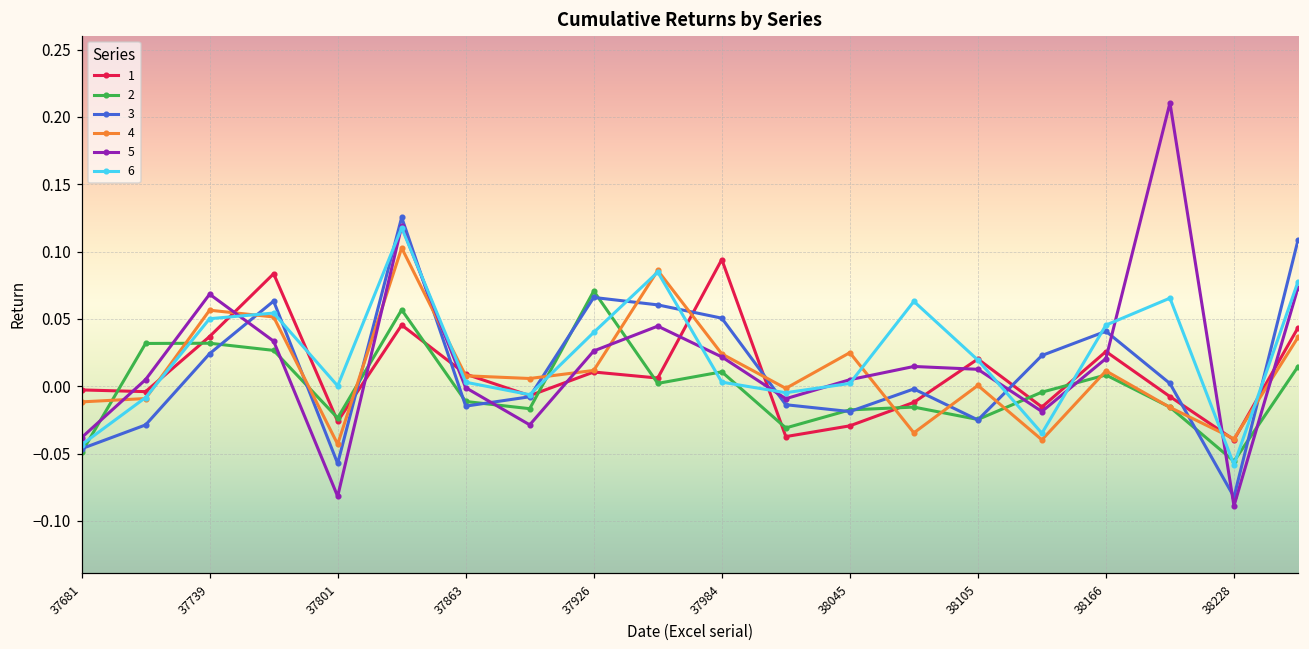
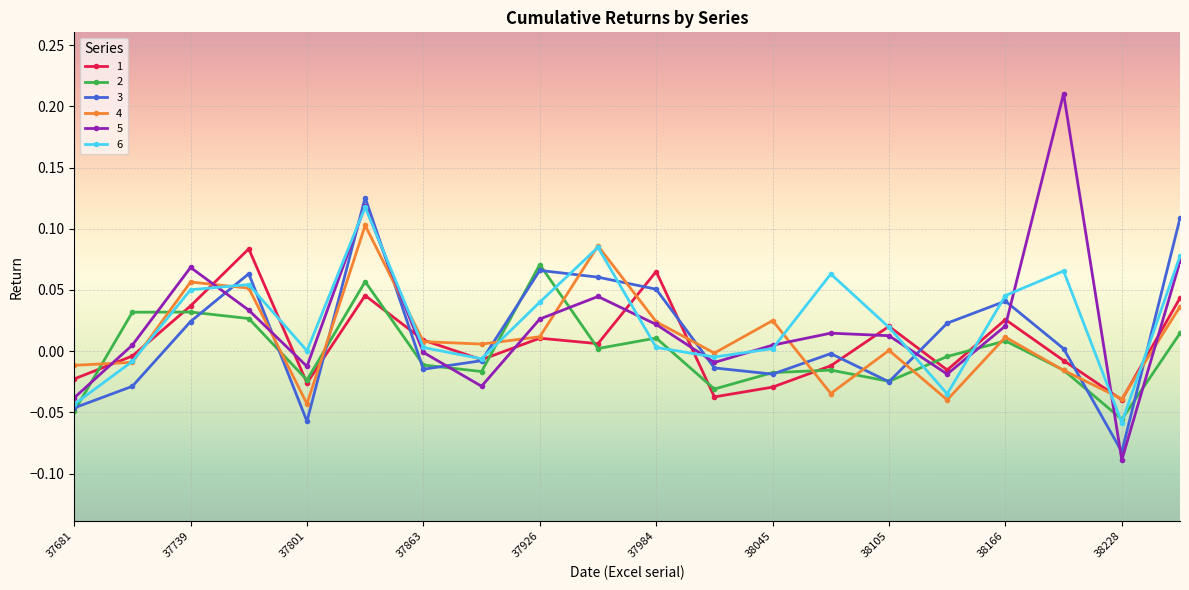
  {
    "1": {
-     "37681": -0.003,
+     "37681": -0.023,
      "37739": 0.037,
      "37801": -0.026,
-     "37984": 0.094,
+     "37984": 0.065,
      "38045": -0.029,
      "38166": 0.026
    },
    "2": {
      "37681": -0.049,
      "37739": 0.032,
      "37801": -0.024,
      "37863": -0.011,
      "37926": 0.071,
      "37984": 0.011,
      "38166": 0.008,
      "38228": -0.056
    },
    "3": {
      "37681": -0.046,
      "37739": 0.024,
      "37801": -0.057,
      "37863": -0.015,
      "37926": 0.066,
      "37984": 0.051,
      "38166": 0.041,
      "38228": -0.082
    },
    "4": {
      "37681": -0.012,
      "37739": 0.056,
      "37801": -0.043,
      "37984": 0.024,
      "38045": 0.025,
      "38105": 0.001,
      "38166": 0.011
    },
    "5": {
      "37681": -0.038,
      "37739": 0.068,
-     "37801": -0.082,
+     "37801": -0.013,
      "37863": -0.001,
      "37926": 0.026,
      "37984": 0.022,
      "38045": 0.005,
      "38105": 0.013,
      "38166": 0.021,
      "38228": -0.089
    },
    "6": {
      "37681": -0.043,
      "37739": 0.050,
      "37801": 0.000,
      "37863": 0.003,
      "37926": 0.040,
      "37984": 0.003,
      "38045": 0.002,
      "38166": 0.045,
      "38228": -0.058
    }
  }
